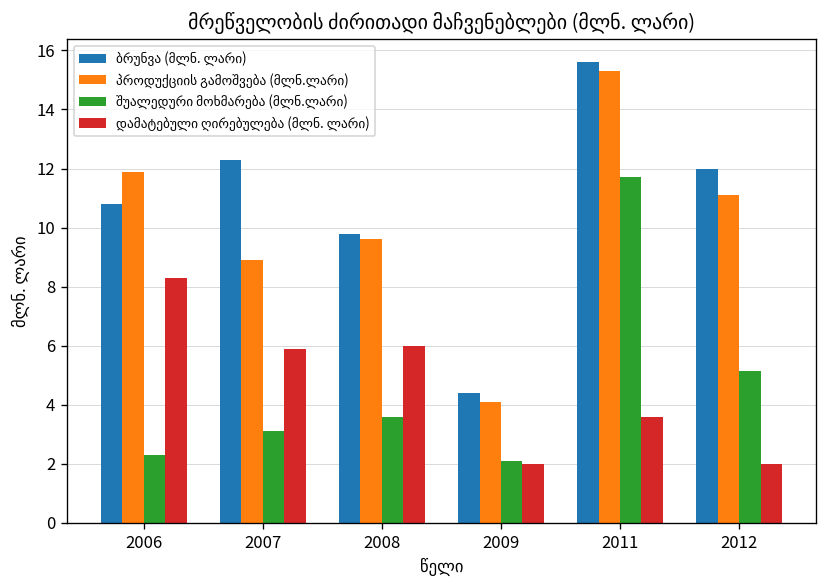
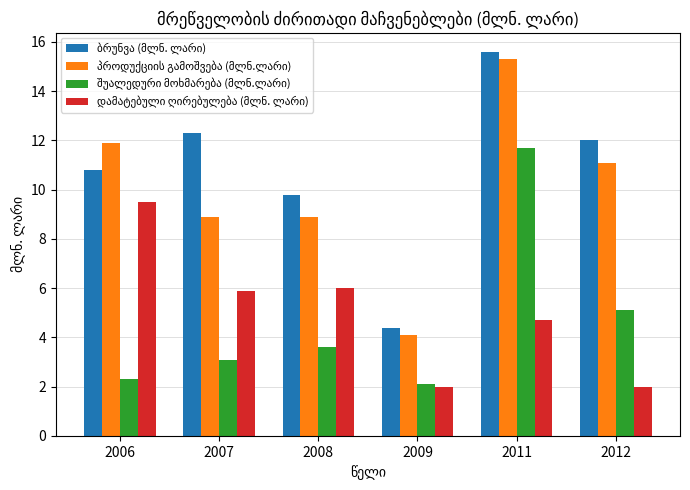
  {
    "ბრუნვა (მლნ. ლარი)": {
      "2006": 10.8,
      "2007": 12.3,
      "2008": 9.8,
      "2009": 4.4,
      "2011": 15.6,
      "2012": 12.0
    },
    "პროდუქციის გამოშვება (მლნ.ლარი)": {
      "2006": 11.9,
      "2007": 8.9,
-     "2008": 9.6,
+     "2008": 8.9,
      "2009": 4.1,
      "2011": 15.3,
      "2012": 11.1
    },
    "შუალედური მოხმარება (მლნ.ლარი)": {
      "2006": 2.3,
      "2007": 3.1,
      "2008": 3.6,
      "2009": 2.1,
      "2011": 11.7,
      "2012": 5.1
    },
    "დამატებული ღირებულება (მლნ. ლარი)": {
-     "2006": 8.3,
+     "2006": 9.5,
      "2007": 5.9,
      "2008": 6.0,
      "2009": 2.0,
-     "2011": 3.6,
+     "2011": 4.7,
      "2012": 2.0
    }
  }
